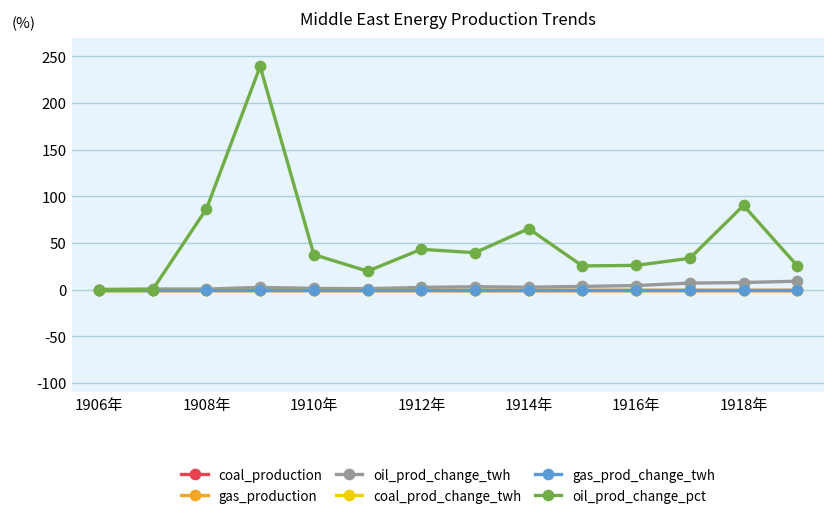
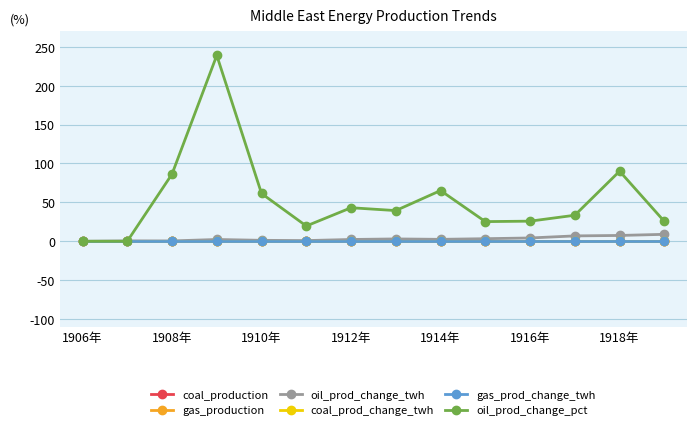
  {
    "gas_prod_change_twh": {
      "1916年": 0,
      "1918年": 0
    },
    "oil_prod_change_twh": {
      "1916年": 0,
      "1918年": 10
    },
    "oil_prod_change_pct": {
      "1908年": 90,
-     "1910年": 40,
+     "1910年": 60,
      "1912年": 40,
      "1914年": 70,
      "1916年": 30,
      "1918年": 90
    }
  }
